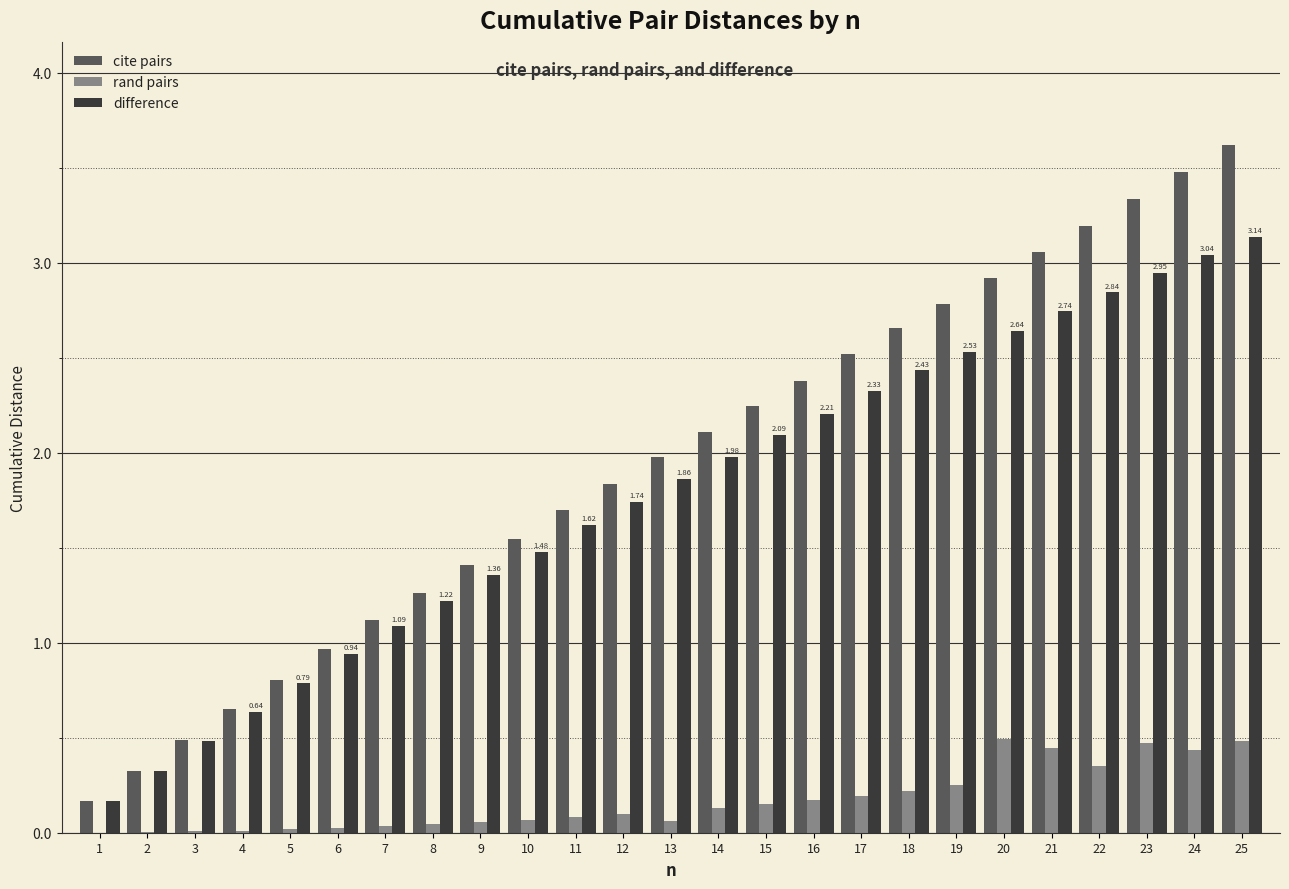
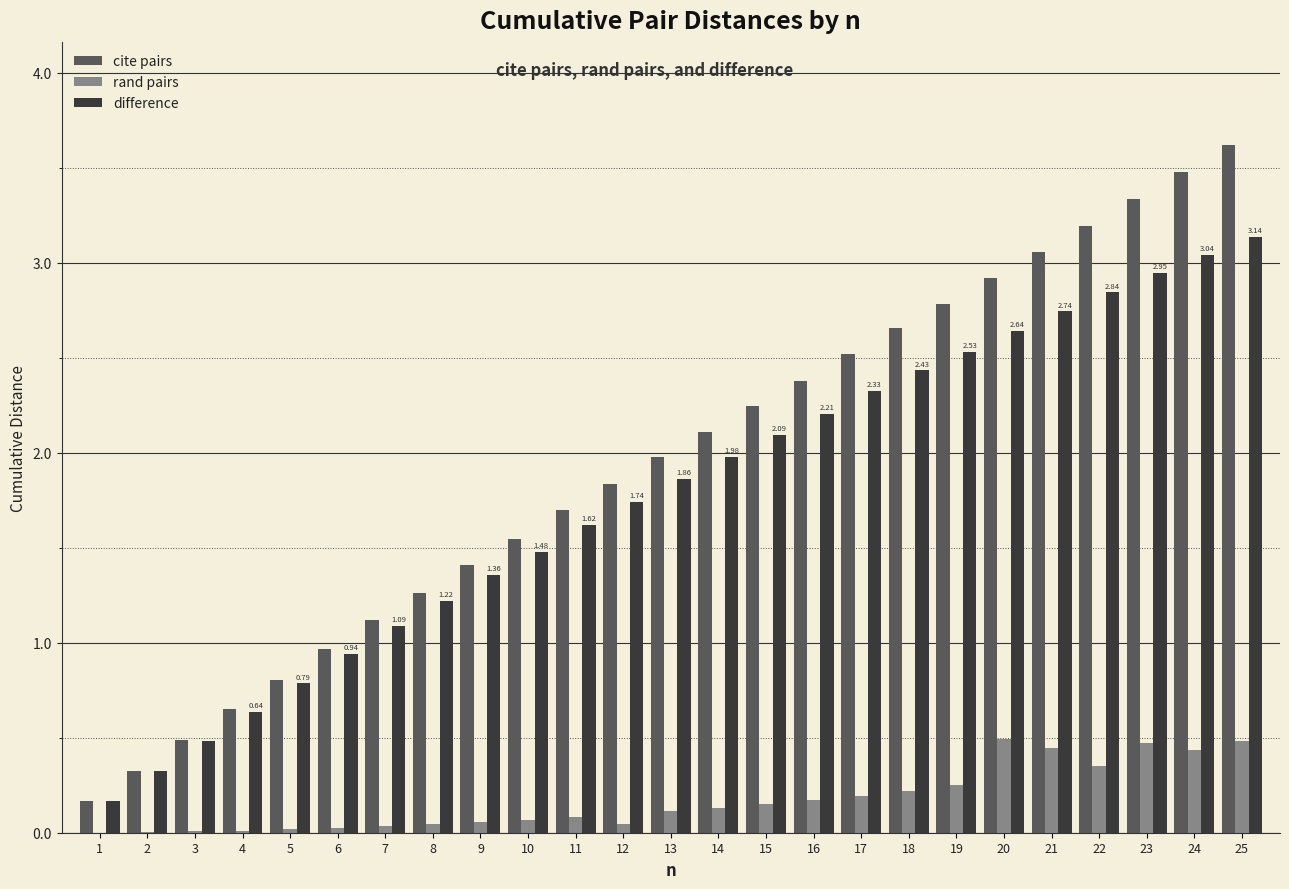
  {
    "rand pairs": {
      "5": 0.02,
      "6": 0.02,
      "7": 0.03,
      "8": 0.04,
      "9": 0.05,
      "10": 0.07,
      "11": 0.08,
-     "12": 0.10,
-     "13": 0.06,
+     "12": 0.05,
+     "13": 0.11,
      "14": 0.13,
      "15": 0.15,
      "16": 0.17,
      "17": 0.20,
      "18": 0.22,
      "19": 0.25,
      "20": 0.49,
      "21": 0.45,
      "22": 0.35,
      "23": 0.47,
      "24": 0.43,
      "25": 0.48
    }
  }
